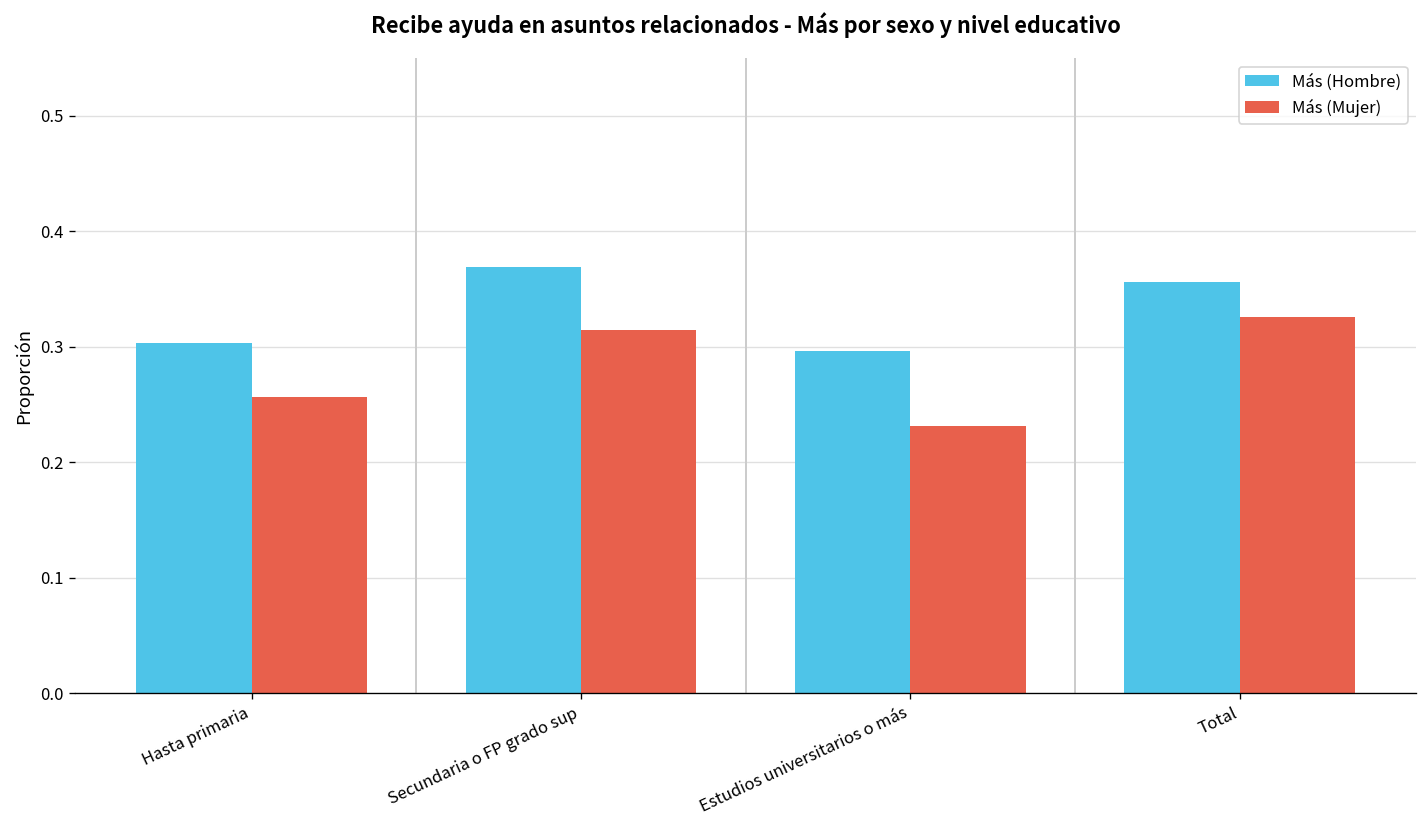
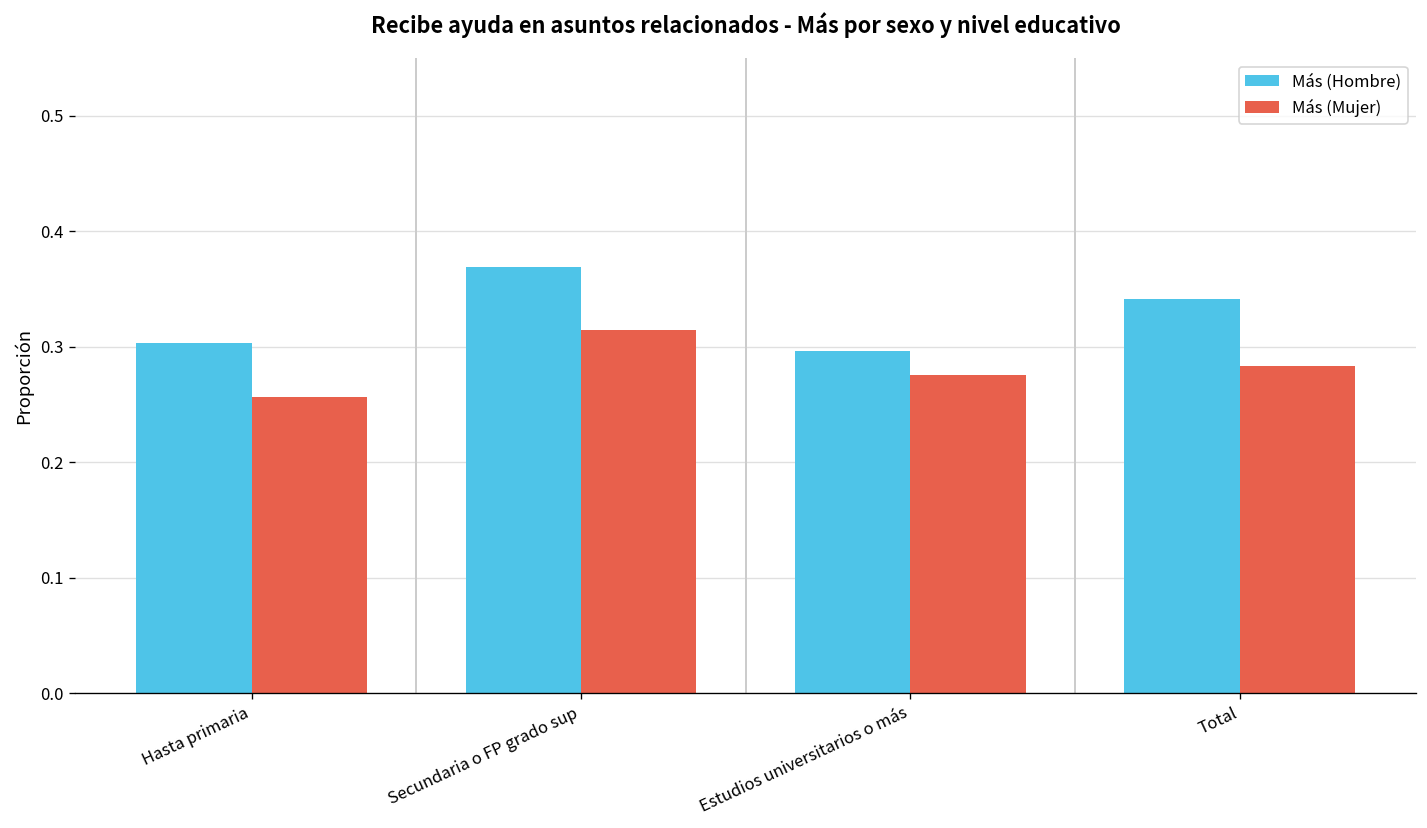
  {
    "Más (Hombre)": {
      "Hasta primaria": 0.30,
      "Secundaria o FP grado sup": 0.37,
      "Estudios universitarios o más": 0.30,
-     "Total": 0.36
+     "Total": 0.34
    },
    "Más (Mujer)": {
      "Hasta primaria": 0.26,
      "Secundaria o FP grado sup": 0.31,
-     "Estudios universitarios o más": 0.23,
-     "Total": 0.33
+     "Estudios universitarios o más": 0.28,
+     "Total": 0.28
    }
  }
